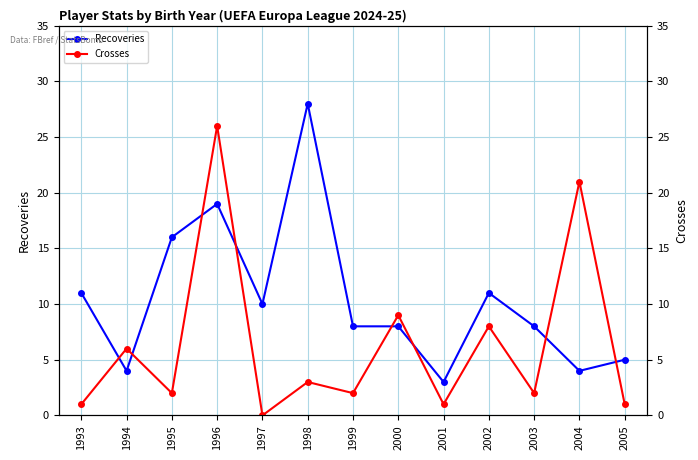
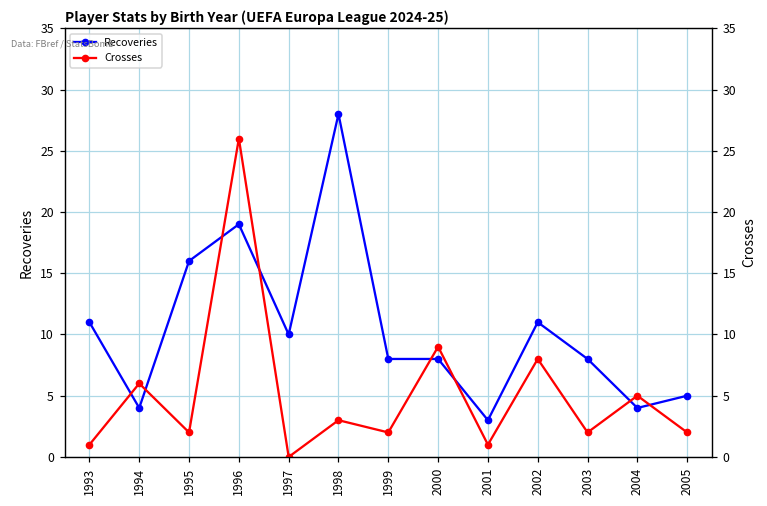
  {
    "Recoveries": {
      "1993": 11.0,
      "1994": 4.0,
      "1995": 16.0,
      "1996": 19.0,
      "1997": 10.0,
      "1998": 28.0,
      "1999": 8.0,
      "2000": 8.0,
      "2001": 3.0,
      "2002": 11.0,
      "2003": 8.0,
      "2004": 4.0,
      "2005": 5.0
    },
    "Crosses": {
      "1993": 1,
      "1994": 6,
      "1995": 2,
      "1996": 26,
      "1997": 0,
      "1998": 3,
      "1999": 2,
      "2000": 9,
      "2001": 1,
      "2002": 8,
      "2003": 2,
-     "2004": 21,
-     "2005": 1
+     "2004": 5,
+     "2005": 2
    }
  }
